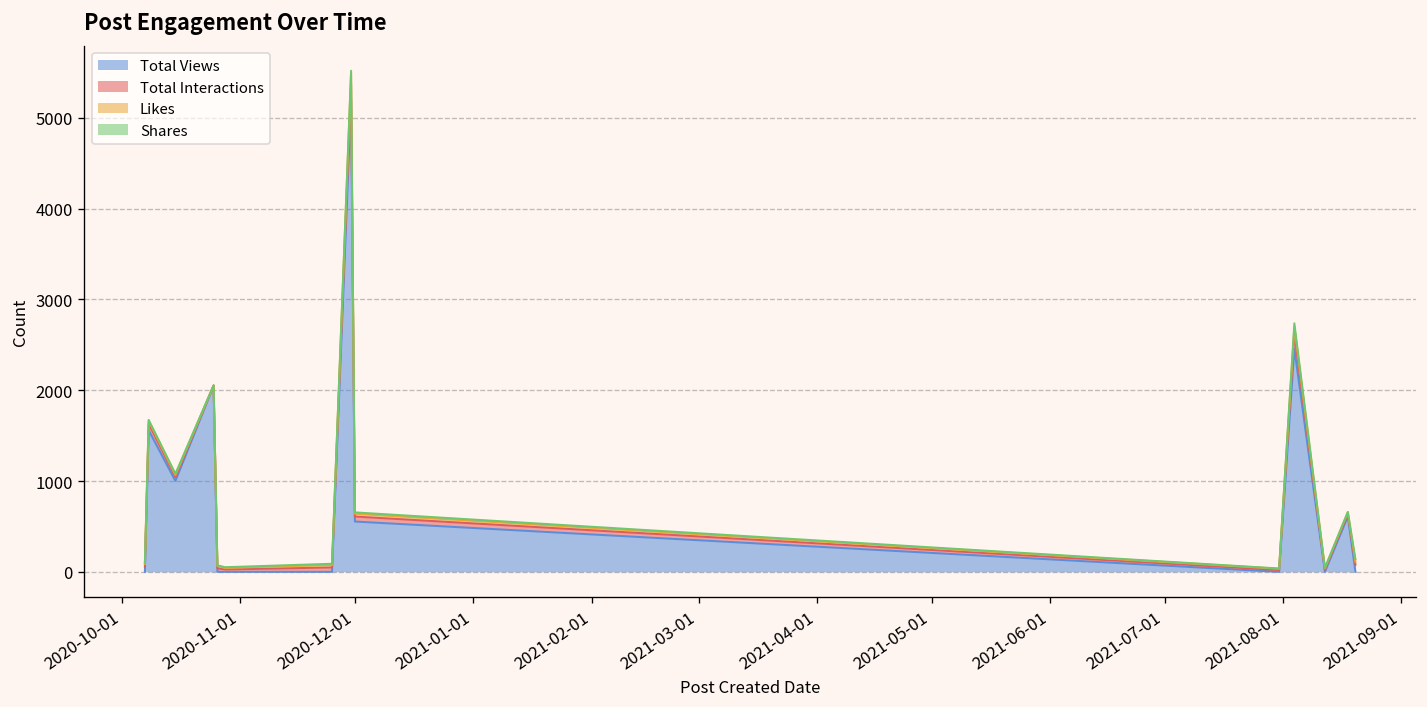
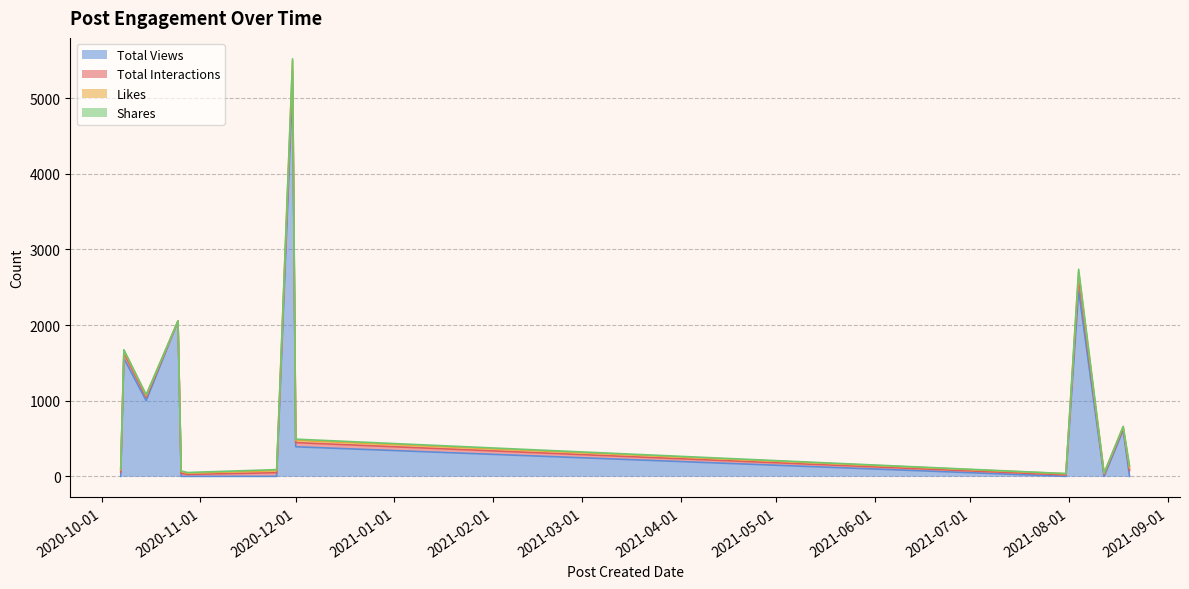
  {
    "Total Views": {
-     "2020-12-01": 600
+     "2020-12-01": 400
    }
  }
